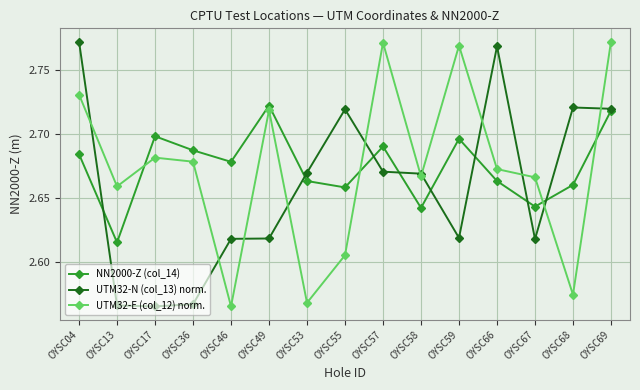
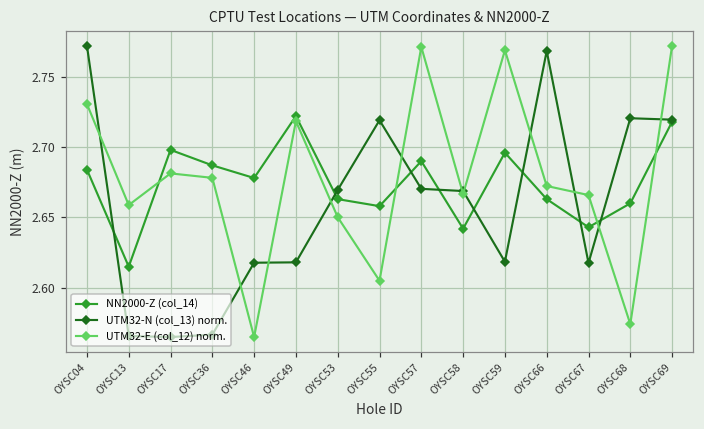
  {
    "UTM32-E (col_12) norm.": {
      "OYSC04": 2.731,
      "OYSC13": 2.659,
      "OYSC17": 2.681,
      "OYSC36": 2.678,
      "OYSC46": 2.565,
      "OYSC49": 2.718,
-     "OYSC53": 2.568,
+     "OYSC53": 2.650,
      "OYSC55": 2.605,
      "OYSC57": 2.771,
      "OYSC58": 2.667,
      "OYSC59": 2.769,
      "OYSC66": 2.672,
      "OYSC67": 2.666,
      "OYSC68": 2.574,
      "OYSC69": 2.772
    }
  }
